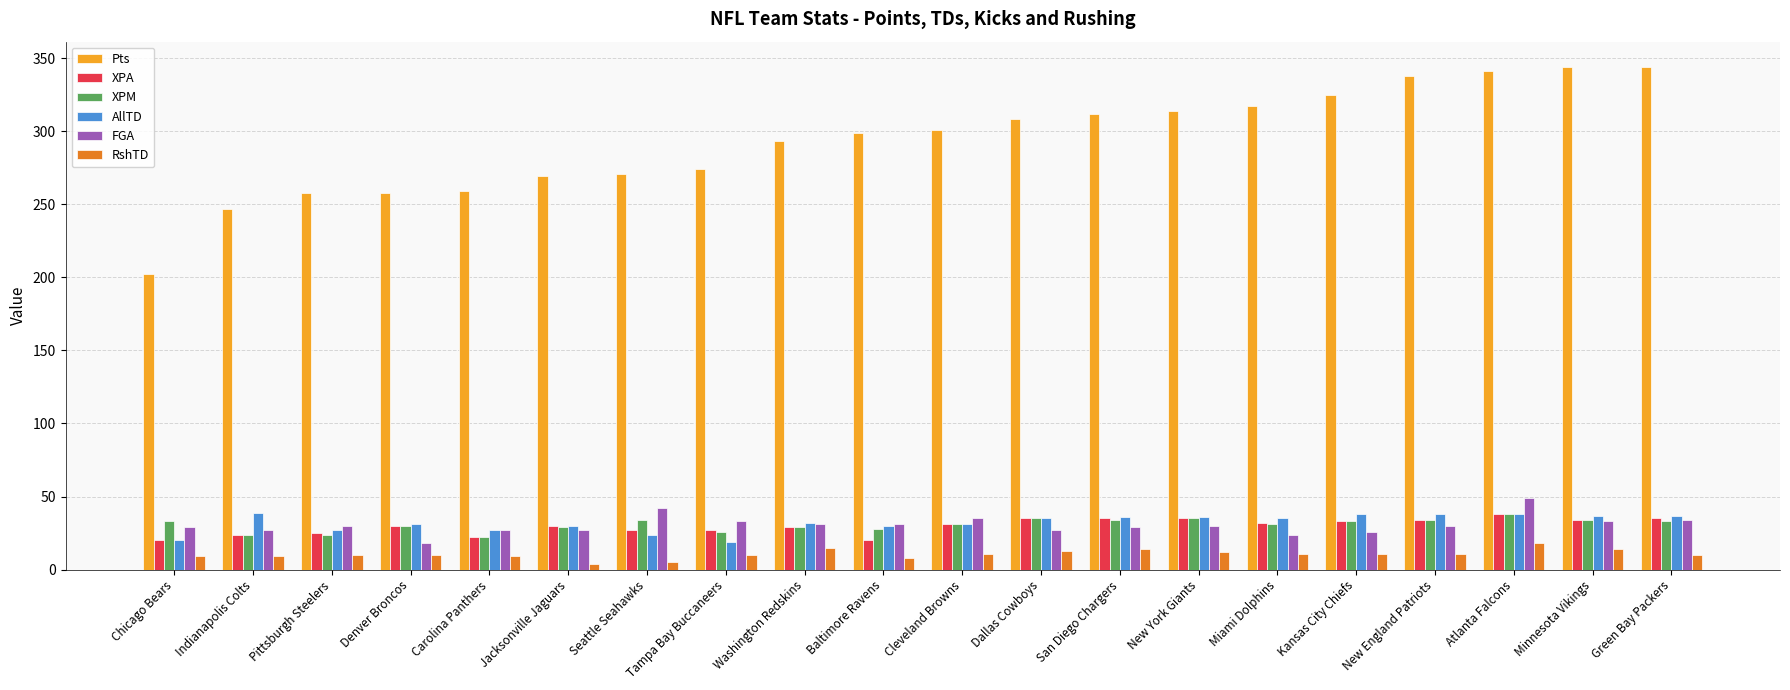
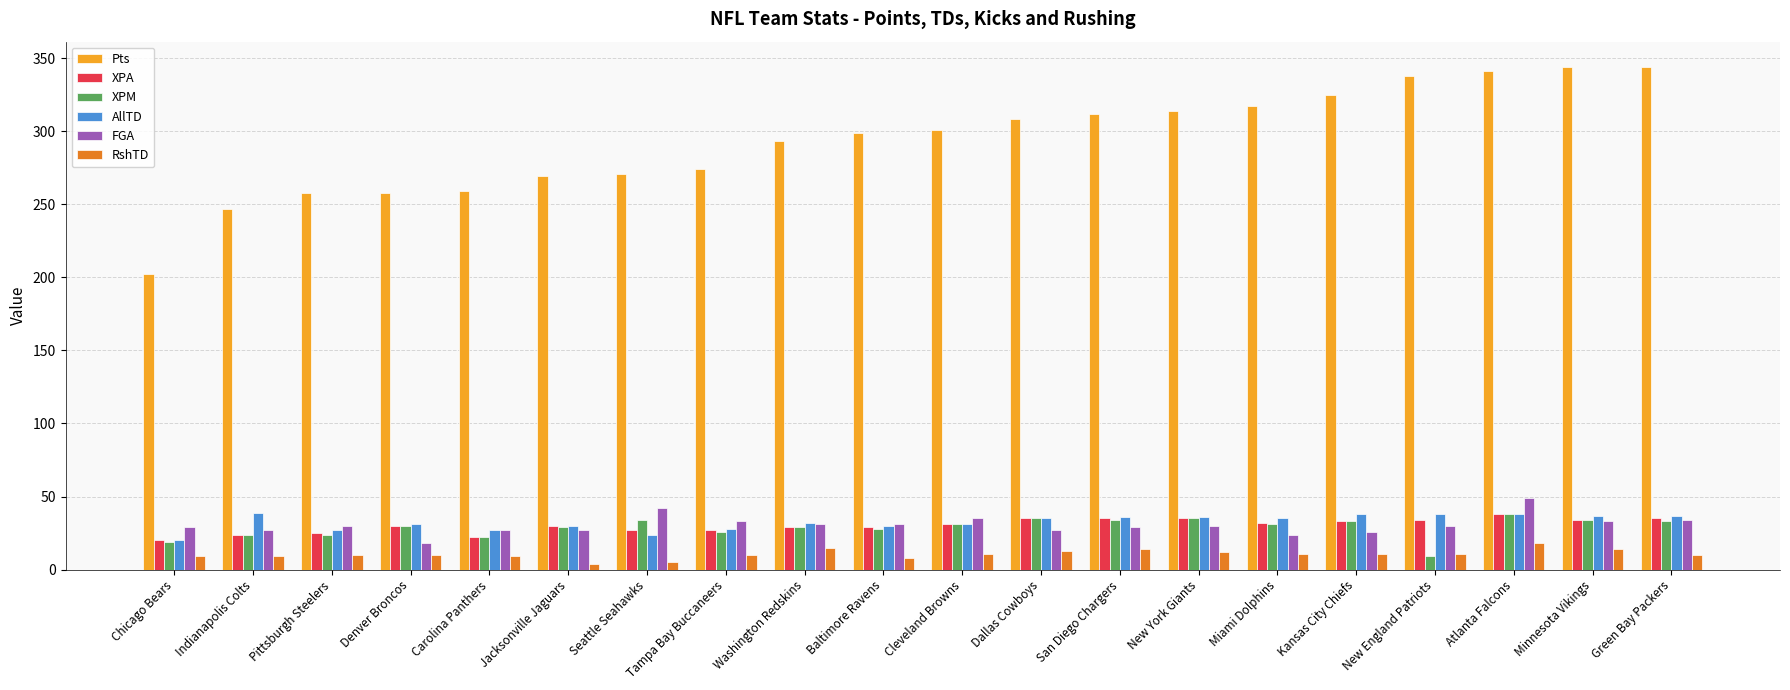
  {
    "XPA": {
      "Chicago Bears": 20,
      "Indianapolis Colts": 24,
      "Pittsburgh Steelers": 25,
      "Denver Broncos": 30,
      "Carolina Panthers": 22,
      "Jacksonville Jaguars": 30,
      "Seattle Seahawks": 27,
      "Tampa Bay Buccaneers": 27,
      "Washington Redskins": 29,
-     "Baltimore Ravens": 20,
+     "Baltimore Ravens": 29,
      "Cleveland Browns": 31,
      "Dallas Cowboys": 35,
      "San Diego Chargers": 35,
      "New York Giants": 35,
      "Miami Dolphins": 32,
      "Kansas City Chiefs": 33,
      "New England Patriots": 34,
      "Atlanta Falcons": 38,
      "Minnesota Vikings": 34,
      "Green Bay Packers": 35
    },
    "XPM": {
-     "Chicago Bears": 33,
+     "Chicago Bears": 19,
      "Indianapolis Colts": 24,
      "Pittsburgh Steelers": 24,
      "Denver Broncos": 30,
      "Carolina Panthers": 22,
      "Jacksonville Jaguars": 29,
      "Seattle Seahawks": 34,
      "Tampa Bay Buccaneers": 26,
      "Washington Redskins": 29,
      "Baltimore Ravens": 28,
      "Cleveland Browns": 31,
      "Dallas Cowboys": 35,
      "San Diego Chargers": 34,
      "New York Giants": 35,
      "Miami Dolphins": 31,
      "Kansas City Chiefs": 33,
-     "New England Patriots": 34,
+     "New England Patriots": 9,
      "Atlanta Falcons": 38,
      "Minnesota Vikings": 34,
      "Green Bay Packers": 33
    },
    "AllTD": {
      "Chicago Bears": 20,
      "Indianapolis Colts": 39,
      "Pittsburgh Steelers": 27,
      "Denver Broncos": 31,
      "Carolina Panthers": 27,
      "Jacksonville Jaguars": 30,
      "Seattle Seahawks": 24,
-     "Tampa Bay Buccaneers": 19,
+     "Tampa Bay Buccaneers": 28,
      "Washington Redskins": 32,
      "Baltimore Ravens": 30,
      "Cleveland Browns": 31,
      "Dallas Cowboys": 35,
      "San Diego Chargers": 36,
      "New York Giants": 36,
      "Miami Dolphins": 35,
      "Kansas City Chiefs": 38,
      "New England Patriots": 38,
      "Atlanta Falcons": 38,
      "Minnesota Vikings": 37,
      "Green Bay Packers": 37
    },
    "FGA": {
      "Chicago Bears": 29,
      "Indianapolis Colts": 27,
      "Pittsburgh Steelers": 30,
      "Denver Broncos": 18,
      "Carolina Panthers": 27,
      "Jacksonville Jaguars": 27,
      "Seattle Seahawks": 42,
      "Tampa Bay Buccaneers": 33,
      "Washington Redskins": 31,
      "Baltimore Ravens": 31,
      "Cleveland Browns": 35,
      "Dallas Cowboys": 27,
      "San Diego Chargers": 29,
      "New York Giants": 30,
      "Miami Dolphins": 24,
      "Kansas City Chiefs": 26,
      "New England Patriots": 30,
      "Atlanta Falcons": 49,
      "Minnesota Vikings": 33,
      "Green Bay Packers": 34
    }
  }
